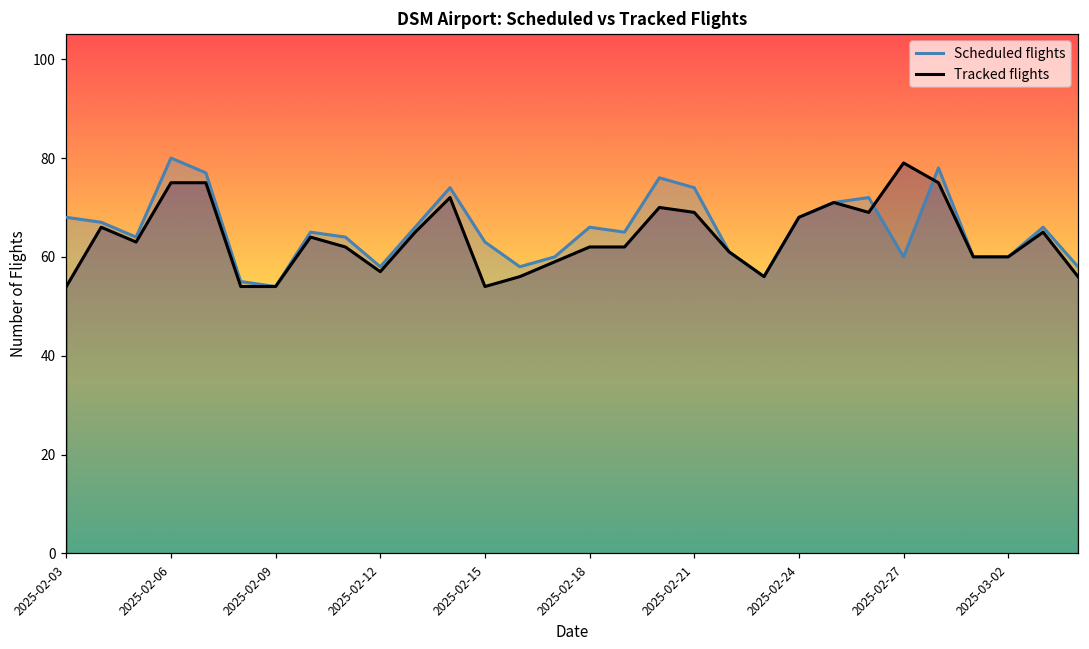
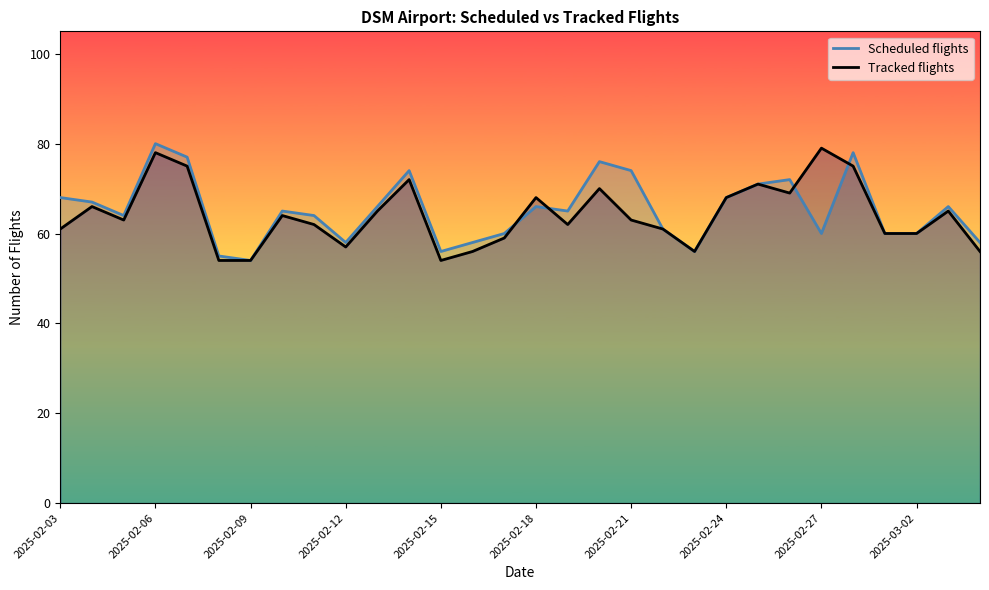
  {
    "Scheduled flights": {
      "2025-02-03": 68,
      "2025-02-06": 80,
      "2025-02-12": 58,
-     "2025-02-15": 63,
+     "2025-02-15": 56,
      "2025-02-18": 66,
      "2025-02-21": 74,
      "2025-02-27": 60
    },
    "Tracked flights": {
-     "2025-02-03": 54,
-     "2025-02-06": 75,
+     "2025-02-03": 61,
+     "2025-02-06": 78,
      "2025-02-12": 57,
      "2025-02-15": 54,
-     "2025-02-18": 62,
-     "2025-02-21": 69,
+     "2025-02-18": 68,
+     "2025-02-21": 63,
      "2025-02-27": 79
    }
  }
